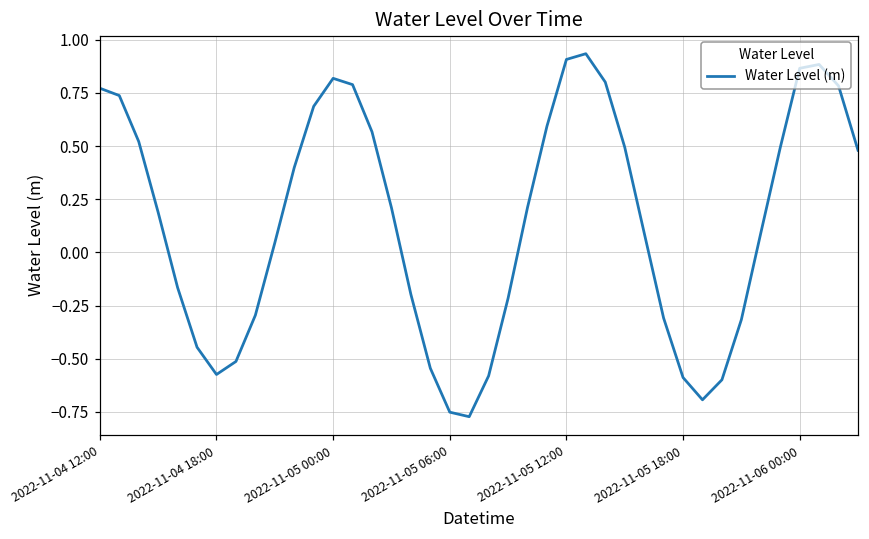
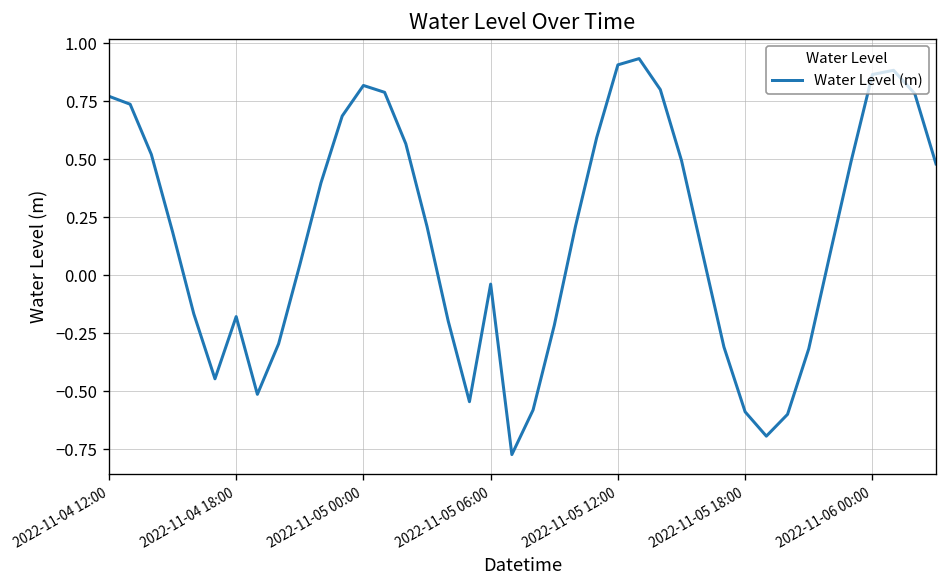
  {
    "2022-11-04 12:00": 0.77,
-   "2022-11-04 18:00": -0.57,
+   "2022-11-04 18:00": -0.18,
    "2022-11-05 00:00": 0.82,
-   "2022-11-05 06:00": -0.75,
+   "2022-11-05 06:00": -0.04,
    "2022-11-05 12:00": 0.91,
    "2022-11-05 18:00": -0.59
  }
